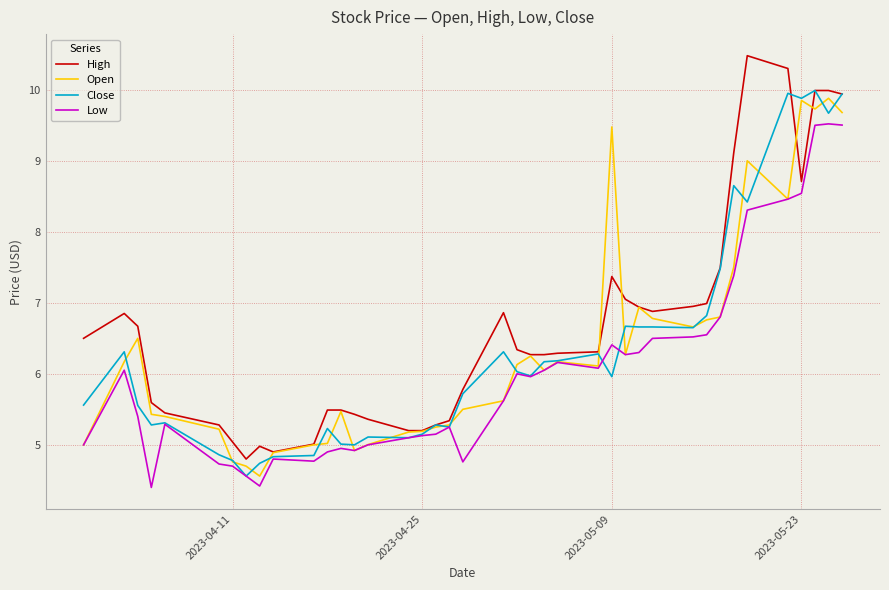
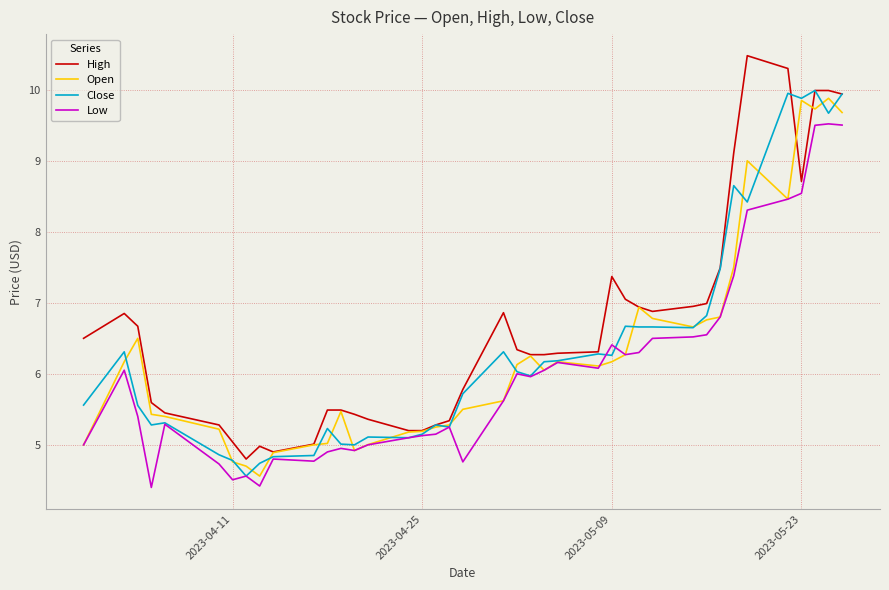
  {
    "High": {
      "2023-04-11": 5.0,
      "2023-05-09": 7.4,
      "2023-05-23": 8.7
    },
    "Open": {
-     "2023-05-09": 9.5
+     "2023-05-09": 6.2
    },
    "Close": {
-     "2023-05-09": 6.0
+     "2023-05-09": 6.3
    },
    "Low": {
-     "2023-04-11": 4.7,
+     "2023-04-11": 4.5,
      "2023-05-09": 6.4,
      "2023-05-23": 8.5
    }
  }
